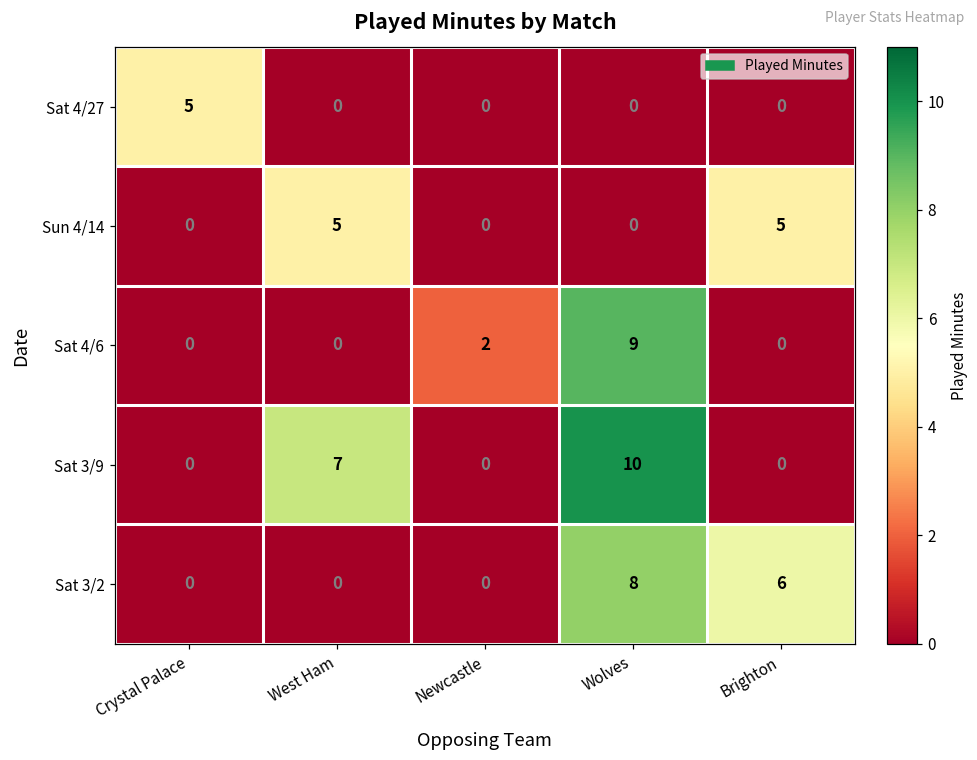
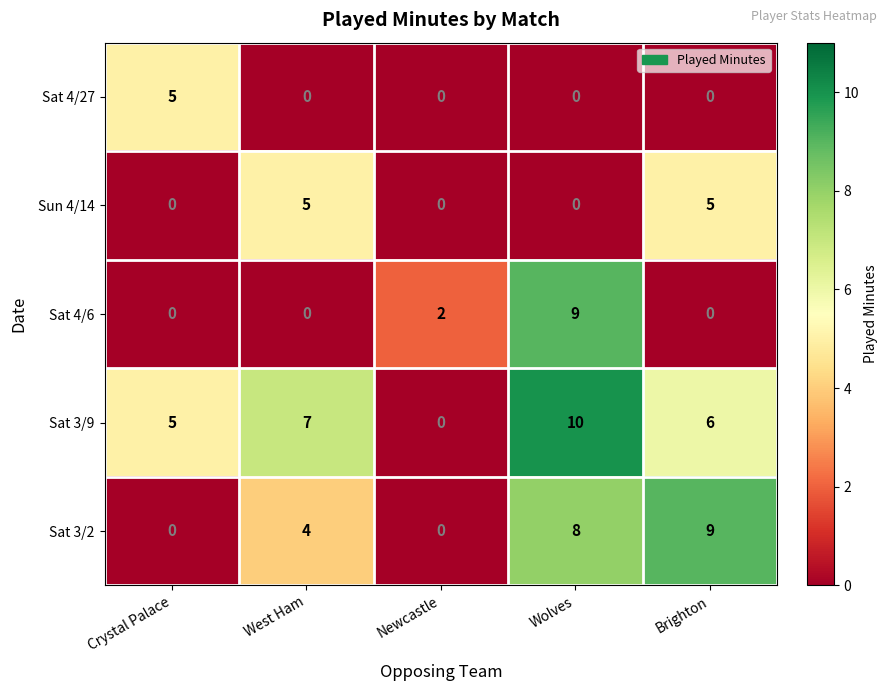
  {
    "Sat 4/27": {
      "Crystal Palace": 5,
      "West Ham": 0,
      "Newcastle": 0,
      "Wolves": 0,
      "Brighton": 0
    },
    "Sun 4/14": {
      "Crystal Palace": 0,
      "West Ham": 5,
      "Newcastle": 0,
      "Wolves": 0,
      "Brighton": 5
    },
    "Sat 4/6": {
      "Crystal Palace": 0,
      "West Ham": 0,
      "Newcastle": 2,
      "Wolves": 9,
      "Brighton": 0
    },
    "Sat 3/9": {
-     "Crystal Palace": 0,
+     "Crystal Palace": 5,
      "West Ham": 7,
      "Newcastle": 0,
      "Wolves": 10,
-     "Brighton": 0
+     "Brighton": 6
    },
    "Sat 3/2": {
      "Crystal Palace": 0,
-     "West Ham": 0,
+     "West Ham": 4,
      "Newcastle": 0,
      "Wolves": 8,
-     "Brighton": 6
+     "Brighton": 9
    }
  }
